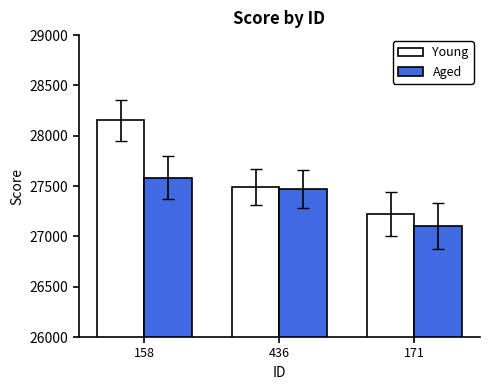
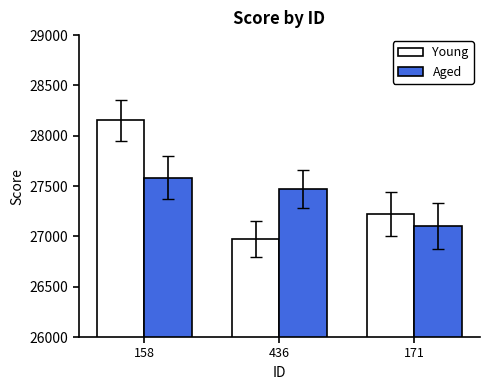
  {
    "Young": {
      "158": 28150,
-     "436": 27490,
+     "436": 26970,
      "171": 27220
    }
  }
